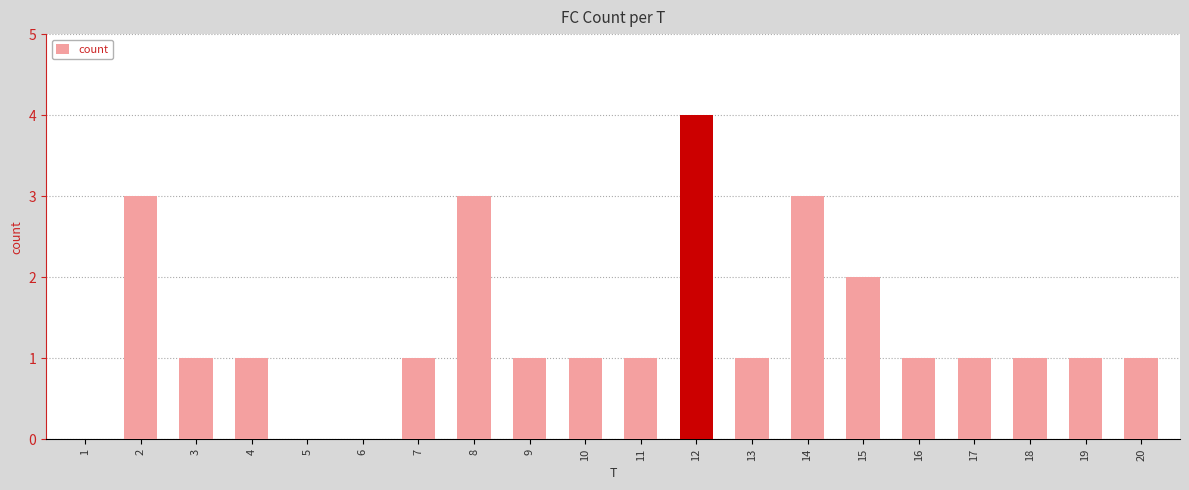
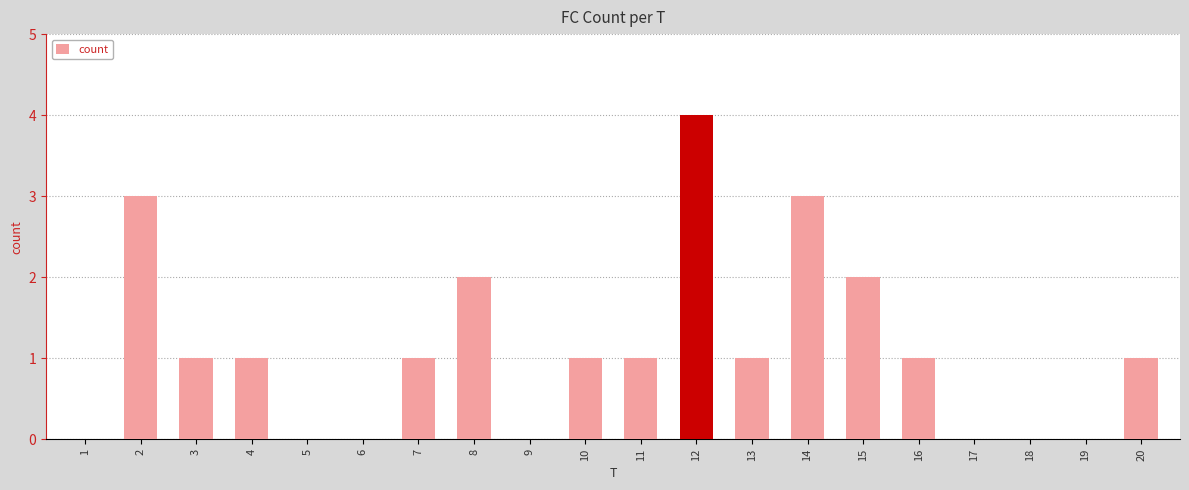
  {
    "1": 0,
    "2": 3,
    "3": 1,
    "4": 1,
    "5": 0,
    "6": 0,
    "7": 1,
-   "8": 3,
-   "9": 1,
+   "8": 2,
+   "9": 0,
    "10": 1,
    "11": 1,
    "12": 4,
    "13": 1,
    "14": 3,
    "15": 2,
    "16": 1,
-   "17": 1,
-   "18": 1,
-   "19": 1,
+   "17": 0,
+   "18": 0,
+   "19": 0,
    "20": 1
  }
